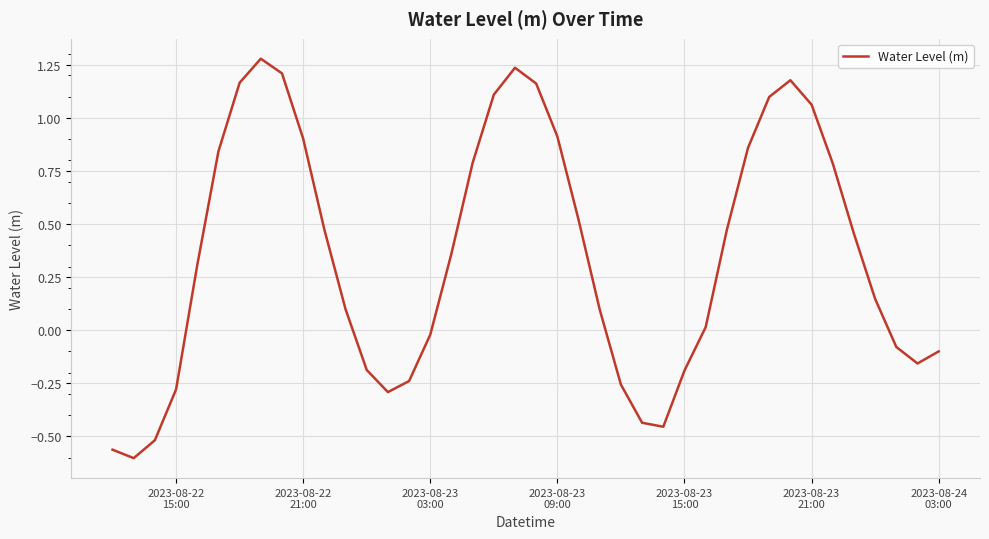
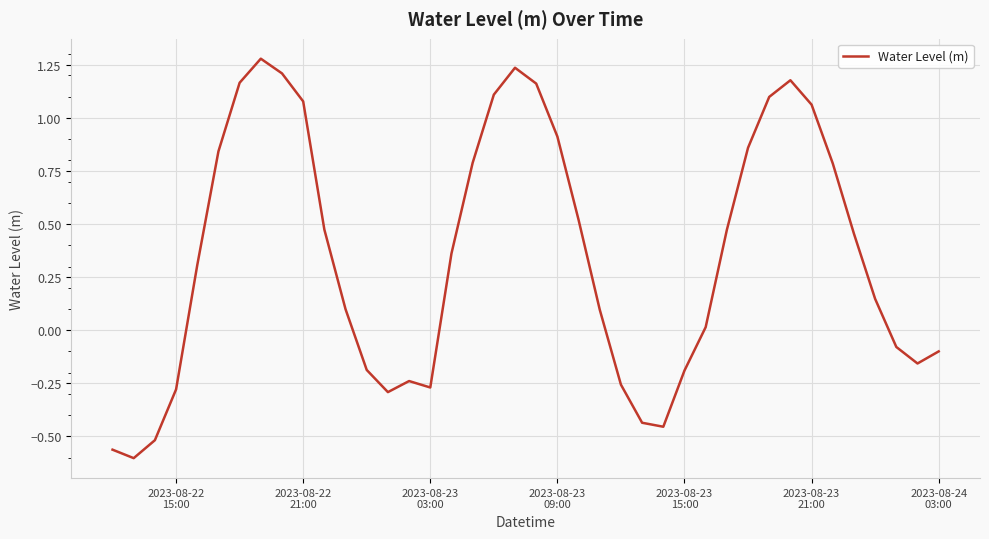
  {
    "2023-08-22 15:00": -0.28,
-   "2023-08-22 21:00": 0.90,
-   "2023-08-23 03:00": -0.02,
+   "2023-08-22 21:00": 1.08,
+   "2023-08-23 03:00": -0.27,
    "2023-08-23 09:00": 0.91,
    "2023-08-23 15:00": -0.19,
    "2023-08-23 21:00": 1.06,
    "2023-08-24 03:00": -0.10
  }
